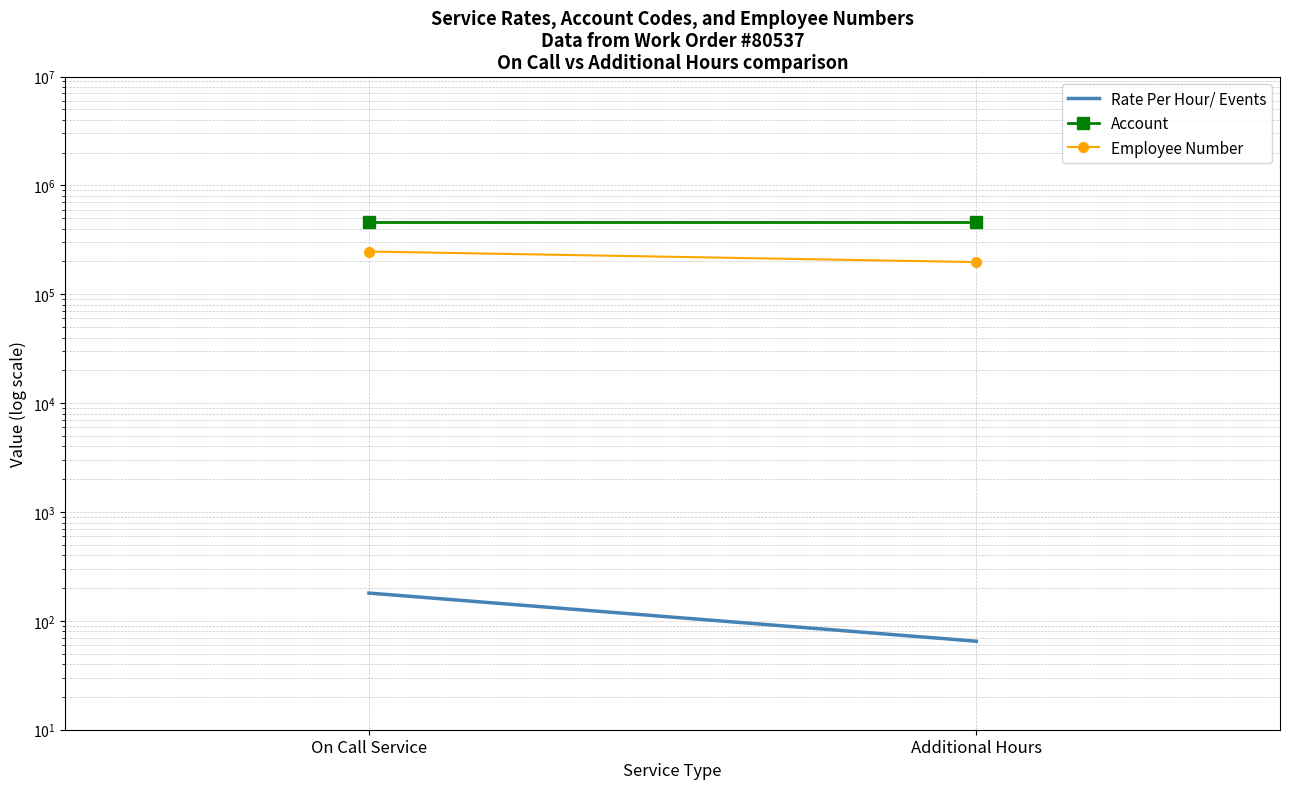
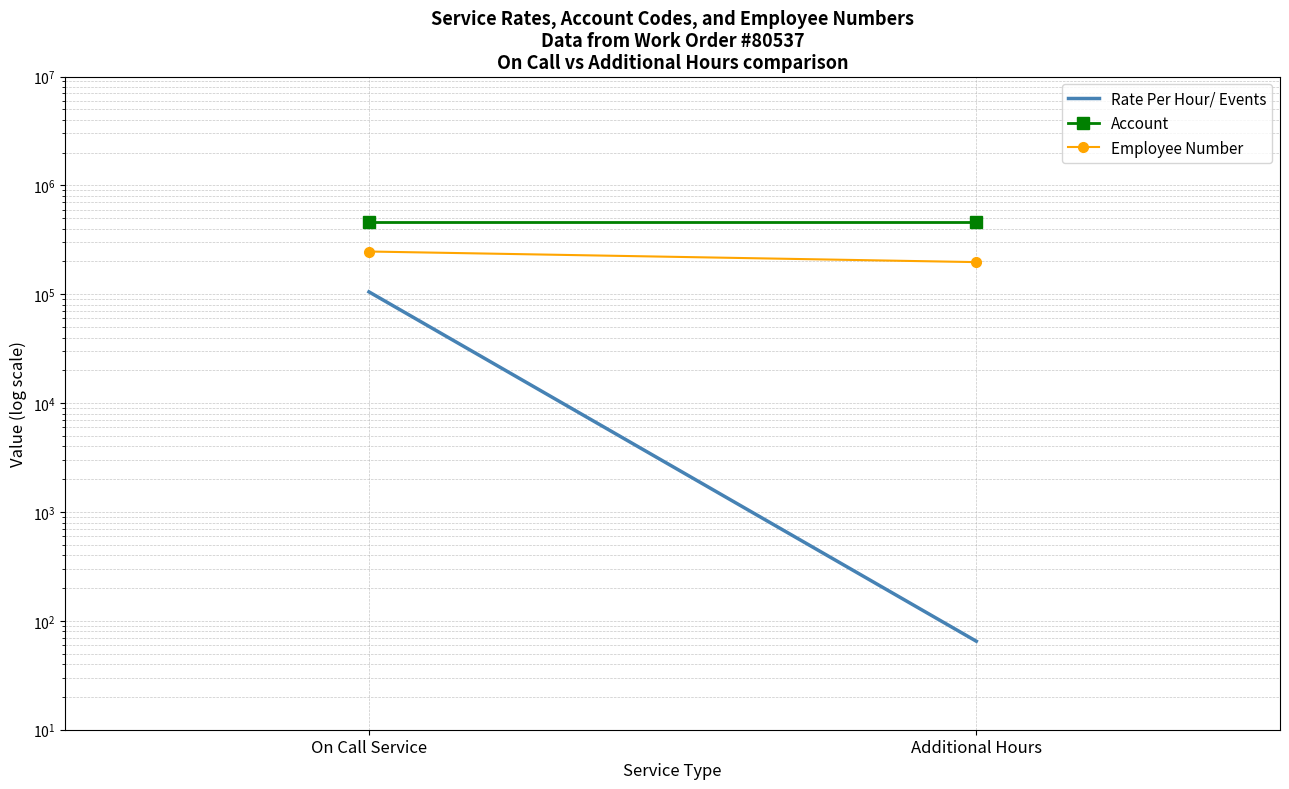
  {
    "Rate Per Hour/ Events": {
-     "On Call Service": 180,
+     "On Call Service": 110000,
      "Additional Hours": 70
    },
    "Account": {
      "On Call Service": 460000,
      "Additional Hours": 460000
    },
    "Employee Number": {
      "On Call Service": 250000,
      "Additional Hours": 200000
    }
  }
